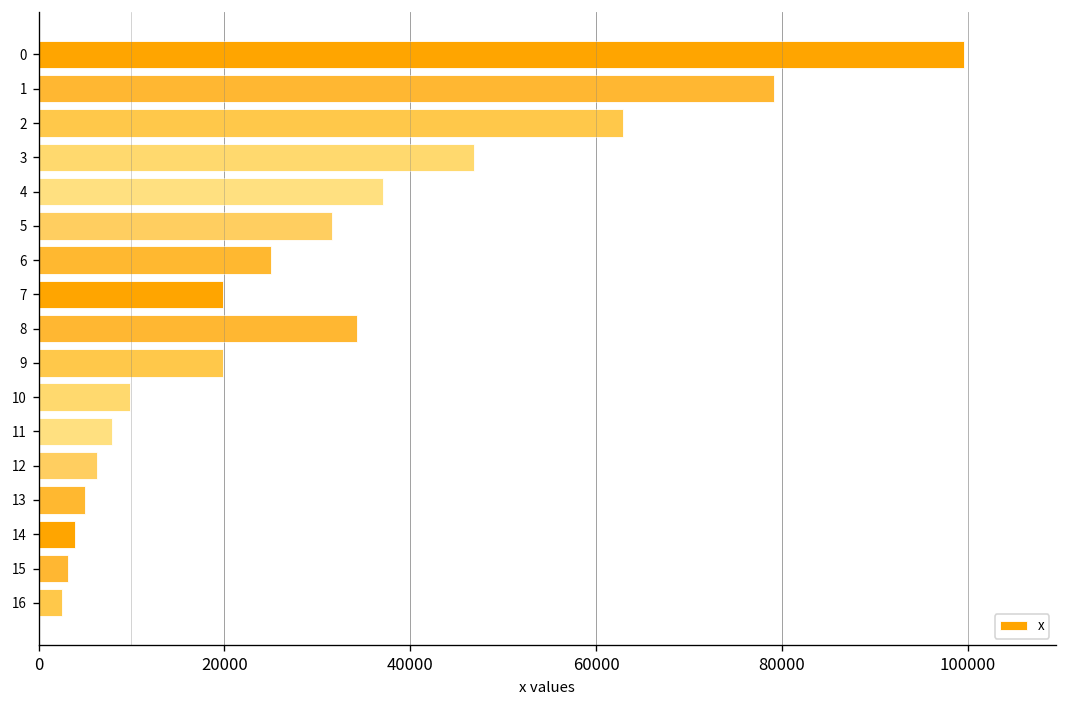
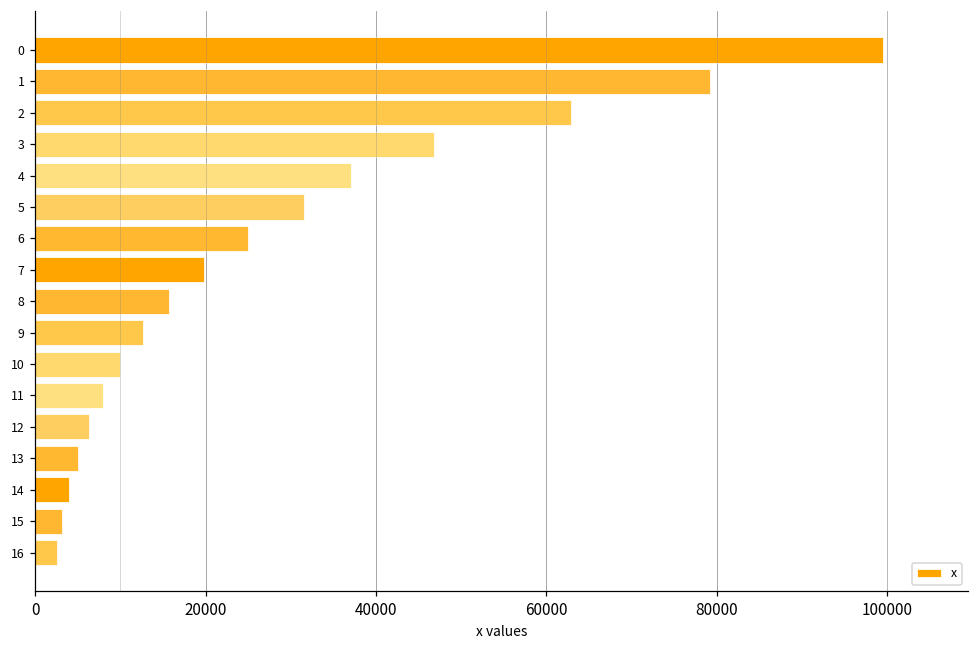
  {
    "0": 100000,
    "1": 79000,
    "2": 63000,
    "3": 47000,
    "4": 37000,
    "5": 32000,
    "6": 25000,
    "7": 20000,
-   "8": 34000,
-   "9": 20000,
+   "8": 16000,
+   "9": 13000,
    "10": 10000,
    "11": 8000,
    "12": 6000,
    "13": 5000,
    "14": 4000,
    "15": 3000,
    "16": 2000
  }
